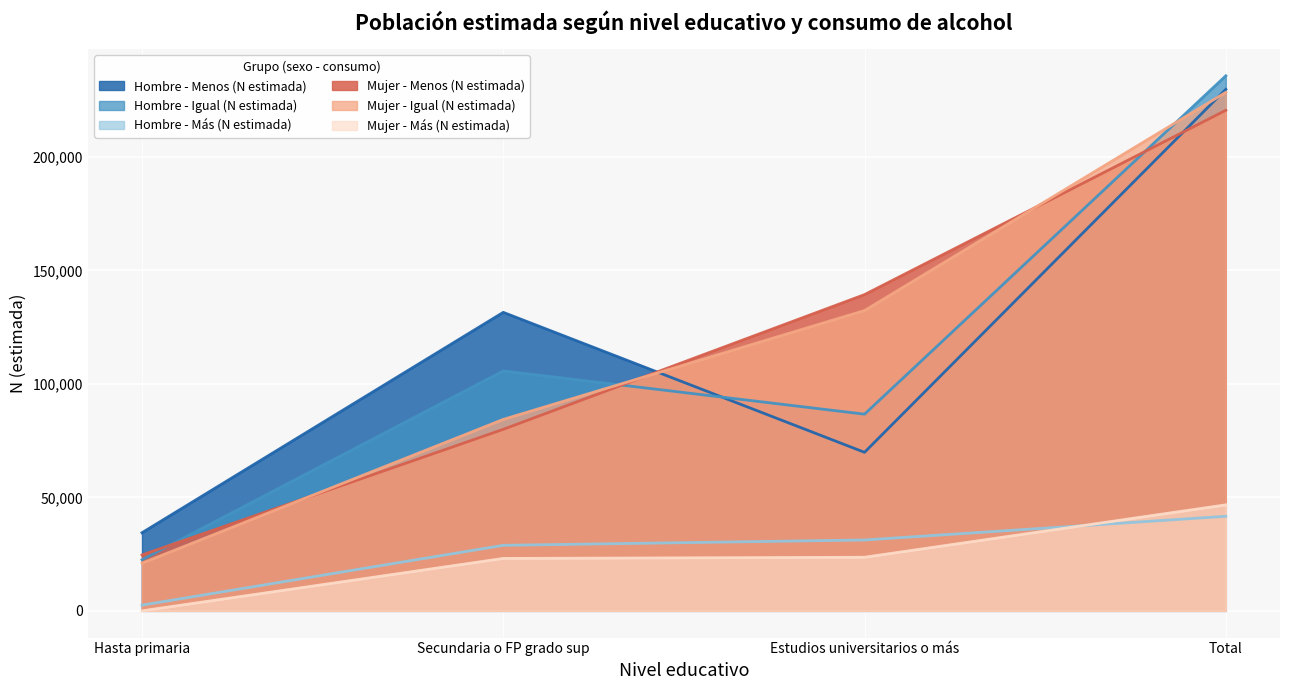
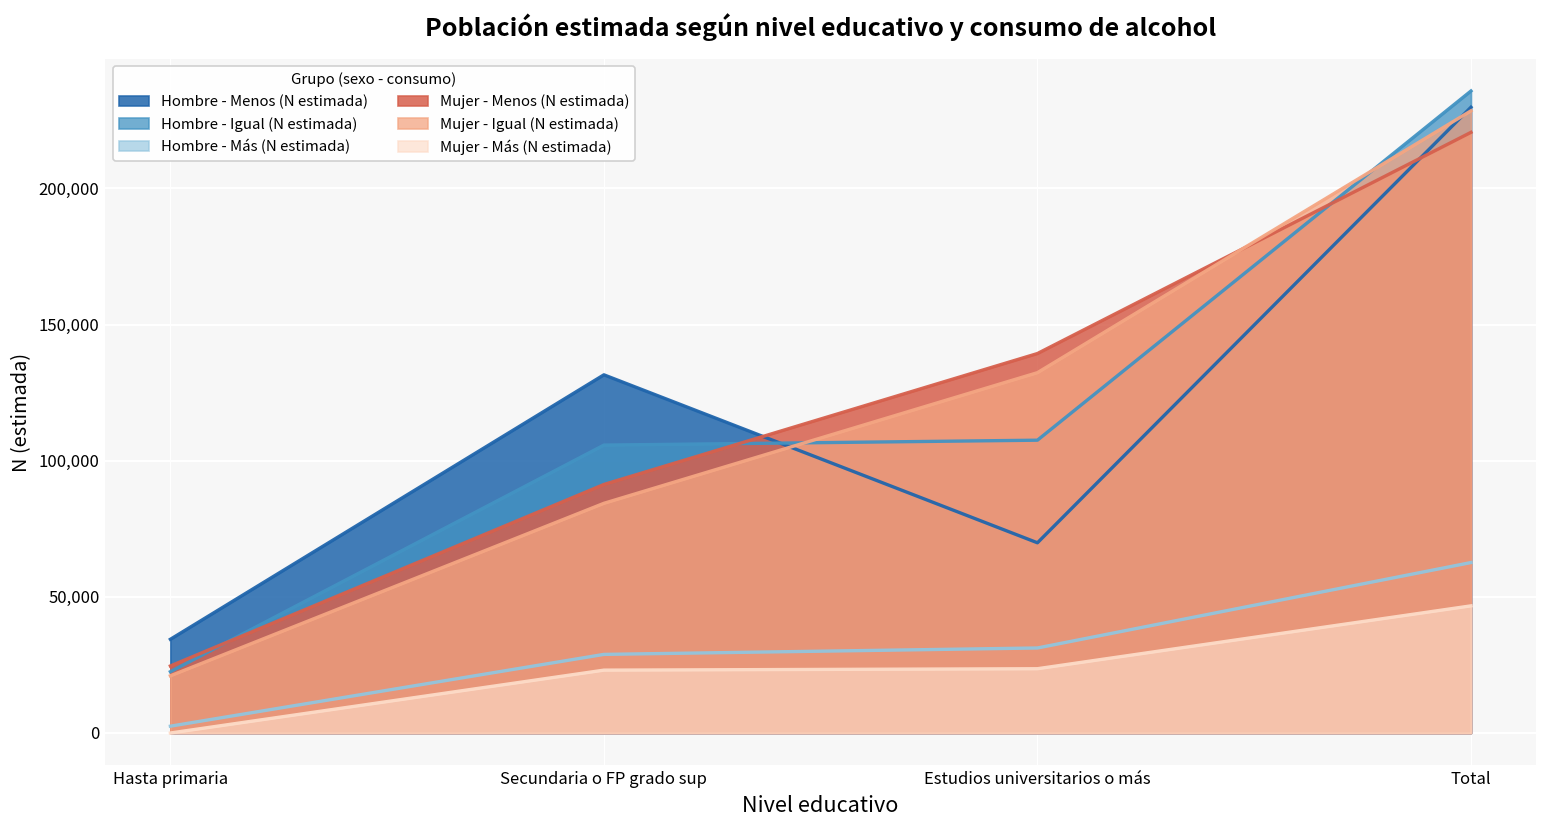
  {
    "Hombre - Menos (N estimada)": {
      "Hasta primaria": "34,000",
      "Secundaria o FP grado sup": "132,000",
      "Estudios universitarios o más": "70,000",
      "Total": "230,000"
    },
    "Hombre - Igual (N estimada)": {
      "Hasta primaria": "23,000",
      "Secundaria o FP grado sup": "106,000",
-     "Estudios universitarios o más": "87,000",
+     "Estudios universitarios o más": "108,000",
      "Total": "236,000"
    },
    "Hombre - Más (N estimada)": {
      "Hasta primaria": "3,000",
      "Secundaria o FP grado sup": "29,000",
      "Estudios universitarios o más": "31,000",
-     "Total": "42,000"
+     "Total": "63,000"
    },
    "Mujer - Menos (N estimada)": {
      "Hasta primaria": "25,000",
-     "Secundaria o FP grado sup": "80,000",
+     "Secundaria o FP grado sup": "91,000",
      "Estudios universitarios o más": "139,000",
      "Total": "221,000"
    },
    "Mujer - Igual (N estimada)": {
      "Hasta primaria": "21,000",
      "Secundaria o FP grado sup": "84,000",
      "Estudios universitarios o más": "132,000",
      "Total": "229,000"
    },
    "Mujer - Más (N estimada)": {
      "Hasta primaria": "0",
      "Secundaria o FP grado sup": "23,000",
      "Estudios universitarios o más": "24,000",
      "Total": "47,000"
    }
  }
